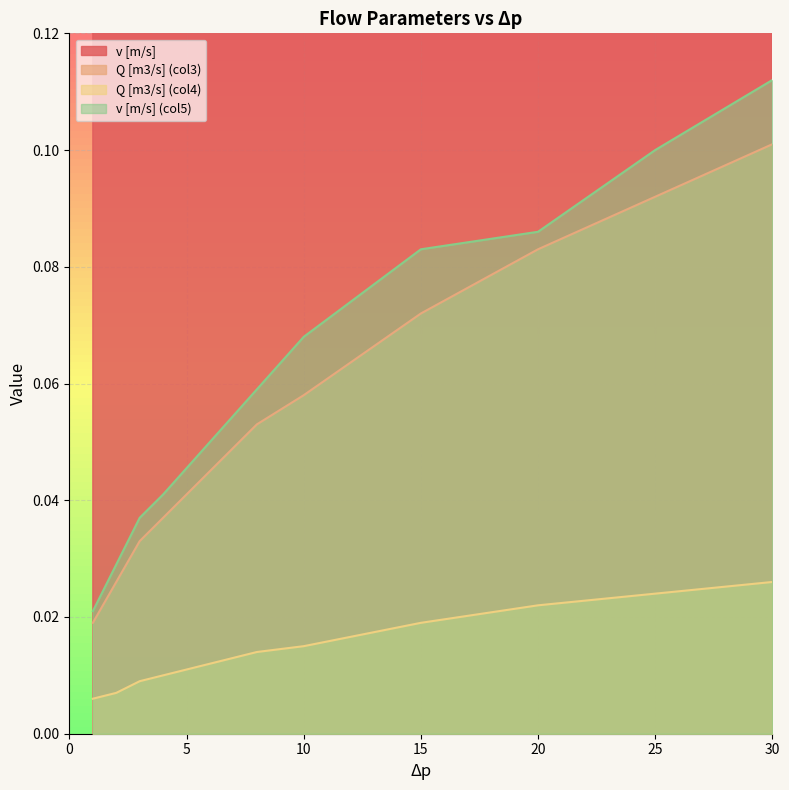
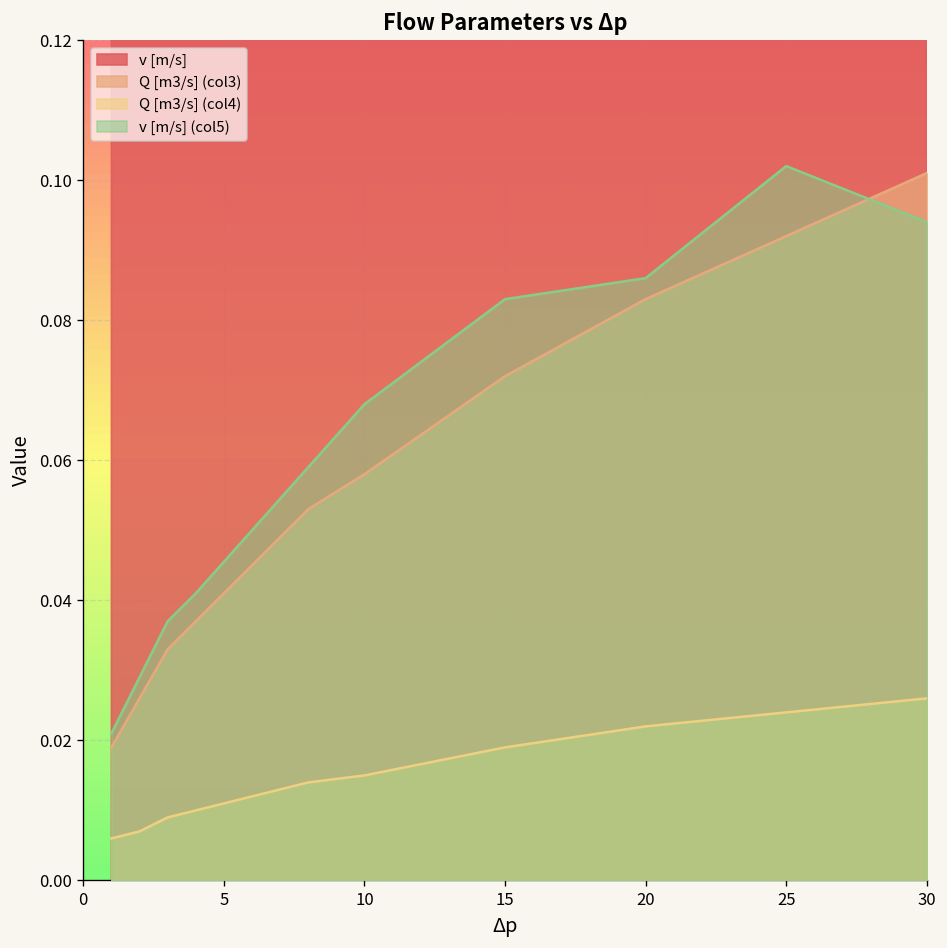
  {
    "v [m/s] (col5)": {
      "10": 0.068,
      "15": 0.083,
      "20": 0.086,
-     "25": 0.100,
-     "30": 0.112
+     "25": 0.102,
+     "30": 0.094
    }
  }
